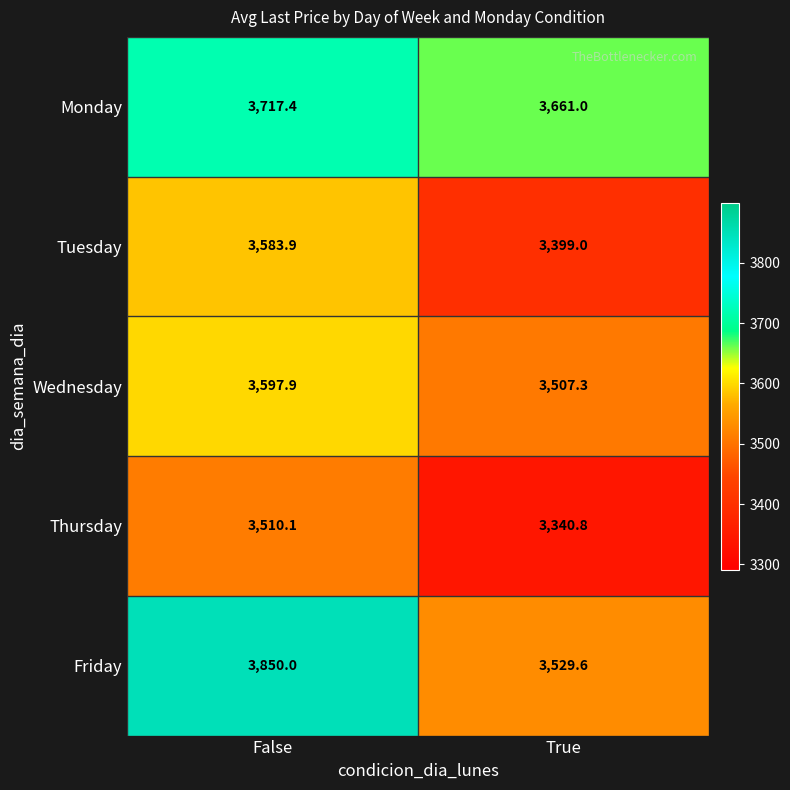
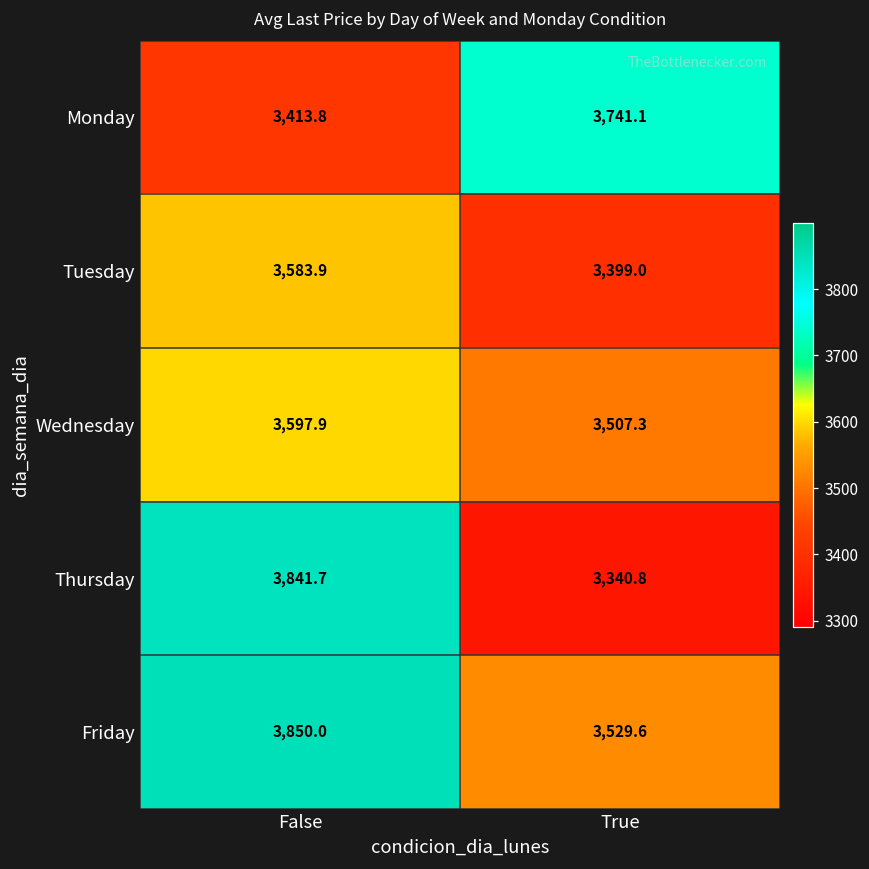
  {
    "Monday": {
-     "False": "3,717.4",
-     "True": "3,661.0"
+     "False": "3,413.8",
+     "True": "3,741.1"
    },
    "Tuesday": {
      "False": "3,583.9",
      "True": "3,399.0"
    },
    "Wednesday": {
      "False": "3,597.9",
      "True": "3,507.3"
    },
    "Thursday": {
-     "False": "3,510.1",
+     "False": "3,841.7",
      "True": "3,340.8"
    },
    "Friday": {
      "False": "3,850.0",
      "True": "3,529.6"
    }
  }
